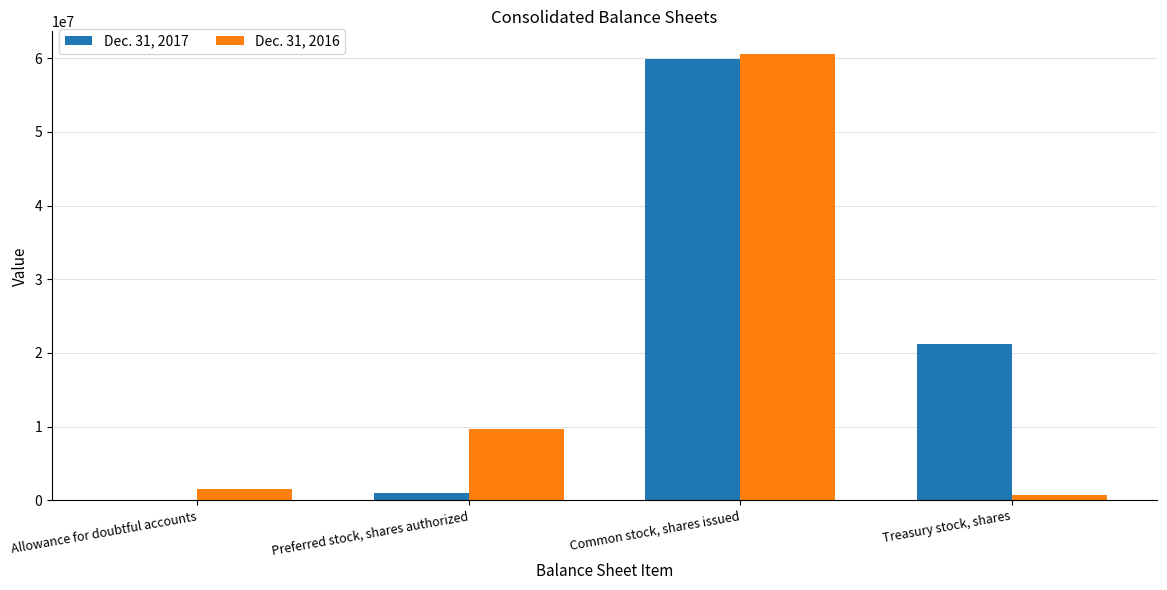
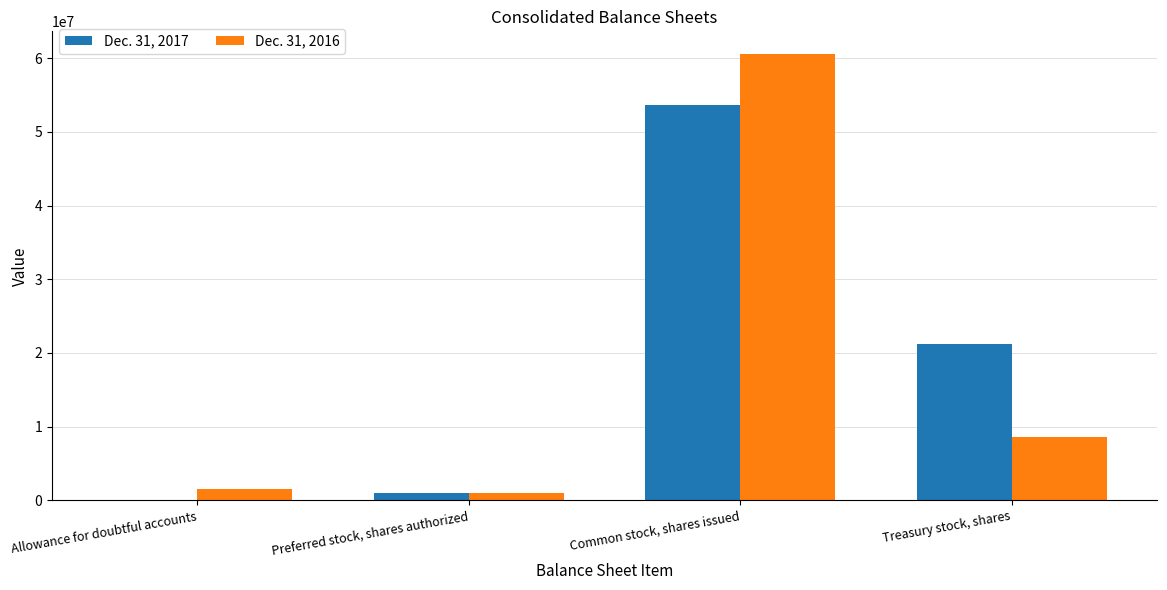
  {
    "Dec. 31, 2017": {
      "Preferred stock, shares authorized": 1000000,
-     "Common stock, shares issued": 60000000,
+     "Common stock, shares issued": 54000000,
      "Treasury stock, shares": 21000000
    },
    "Dec. 31, 2016": {
      "Allowance for doubtful accounts": 2000000,
-     "Preferred stock, shares authorized": 10000000,
+     "Preferred stock, shares authorized": 1000000,
      "Common stock, shares issued": 61000000,
-     "Treasury stock, shares": 1000000
+     "Treasury stock, shares": 9000000
    }
  }
